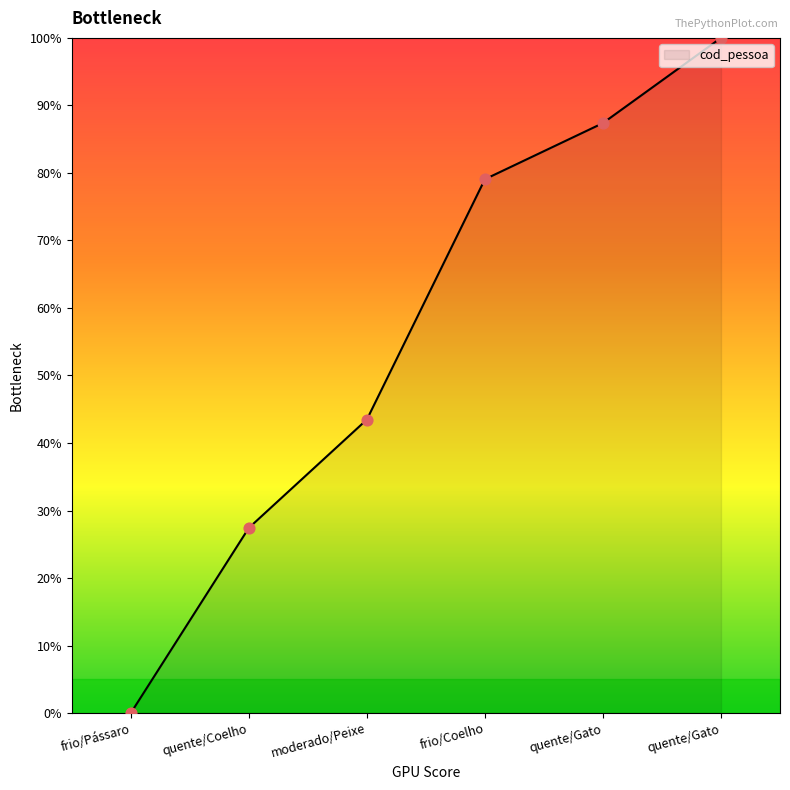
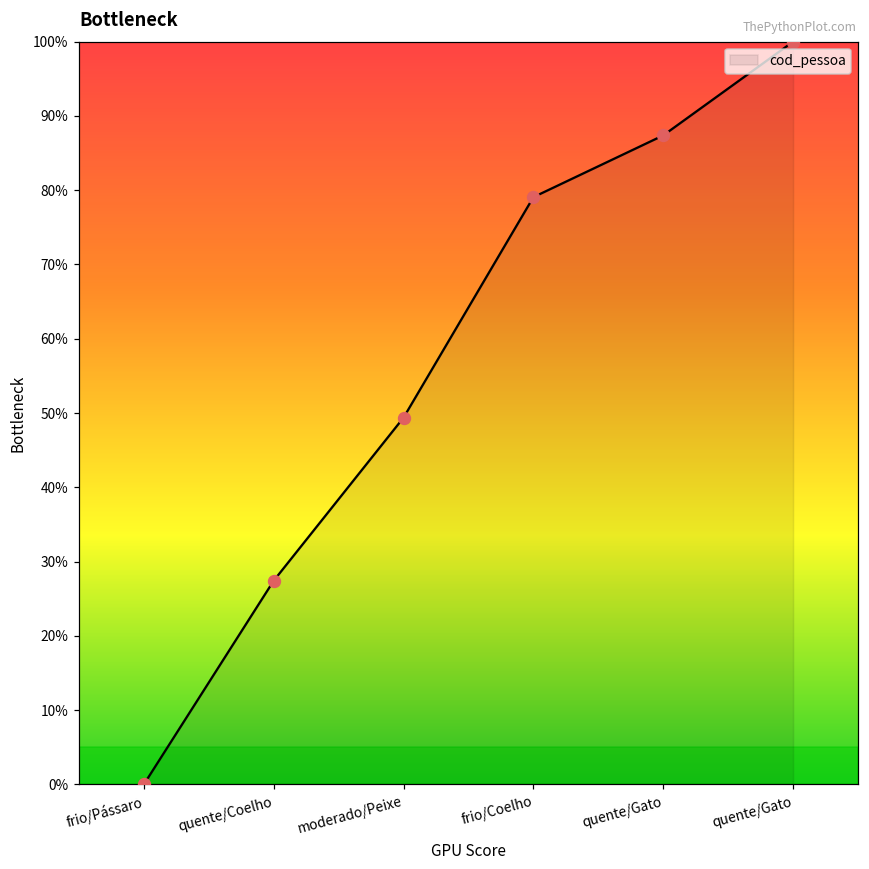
  {
    "quente/Coelho": "27%",
-   "moderado/Peixe": "43%",
+   "moderado/Peixe": "49%",
    "frio/Coelho": "79%"
  }
